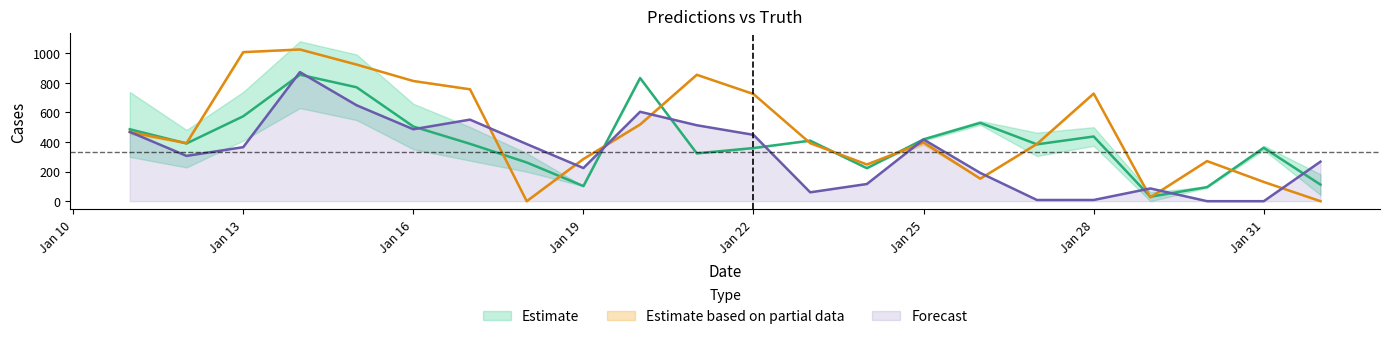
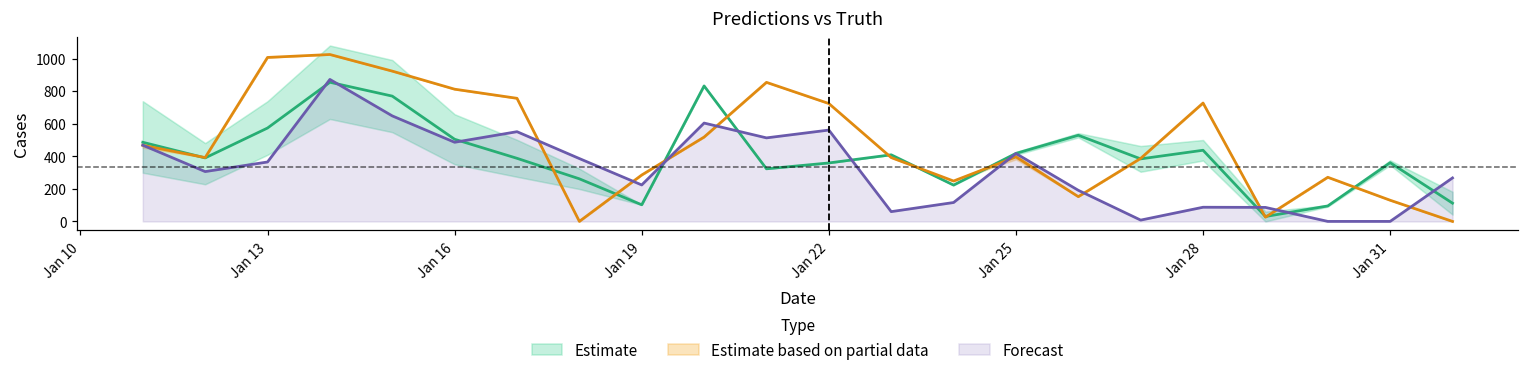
  {
    "Forecast": {
      "Jan 13": 360,
      "Jan 16": 490,
      "Jan 19": 220,
-     "Jan 22": 450,
-     "Jan 28": 10,
+     "Jan 22": 560,
+     "Jan 28": 90,
      "Jan 31": 0
    }
  }
